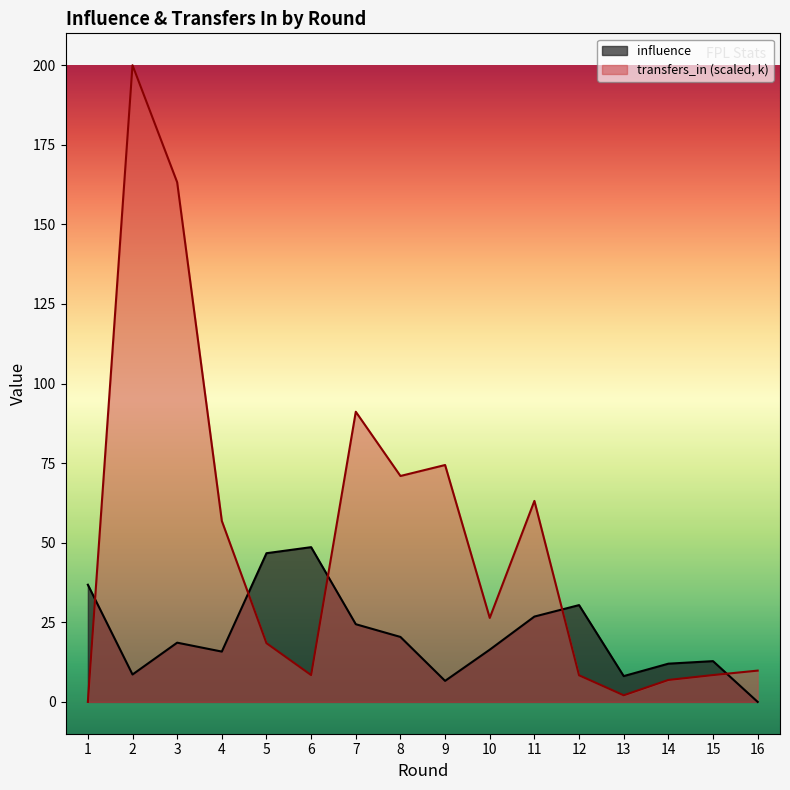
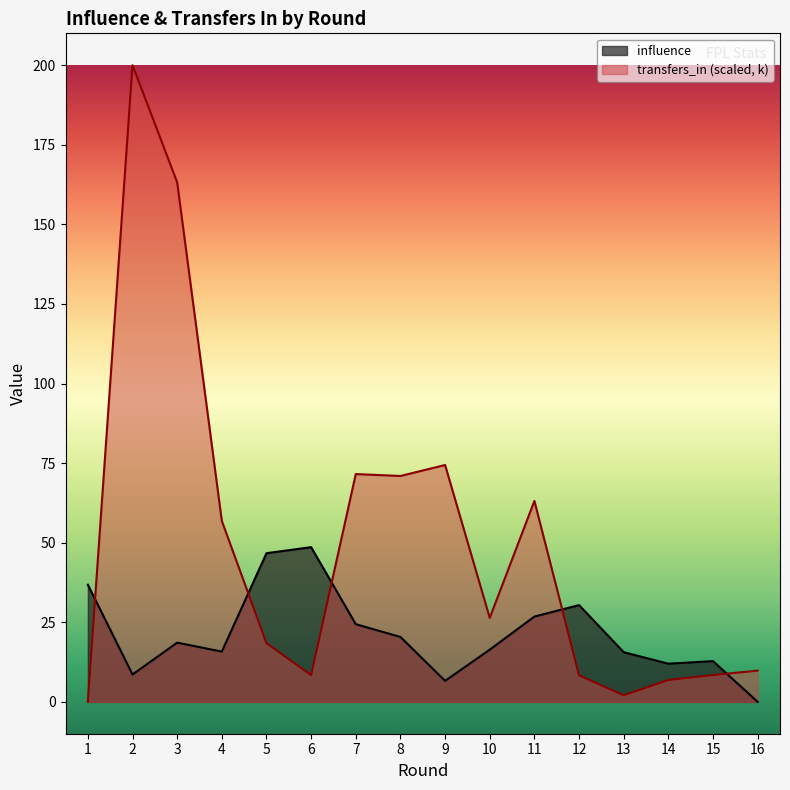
  {
    "influence": {
      "1": 37,
      "2": 9,
      "3": 19,
      "4": 16,
      "5": 47,
      "6": 49,
      "7": 24,
      "8": 20,
      "9": 7,
      "10": 16,
      "11": 27,
      "12": 30,
-     "13": 8,
+     "13": 16,
      "14": 12,
      "15": 13,
      "16": 0
    },
    "transfers_in (scaled, k)": {
      "1": 0,
      "2": 200,
      "3": 163,
      "4": 57,
      "5": 18,
      "6": 8,
-     "7": 91,
+     "7": 72,
      "8": 71,
      "9": 74,
      "10": 26,
      "11": 63,
      "12": 8,
      "13": 2,
      "14": 7,
      "15": 8,
      "16": 10
    }
  }
